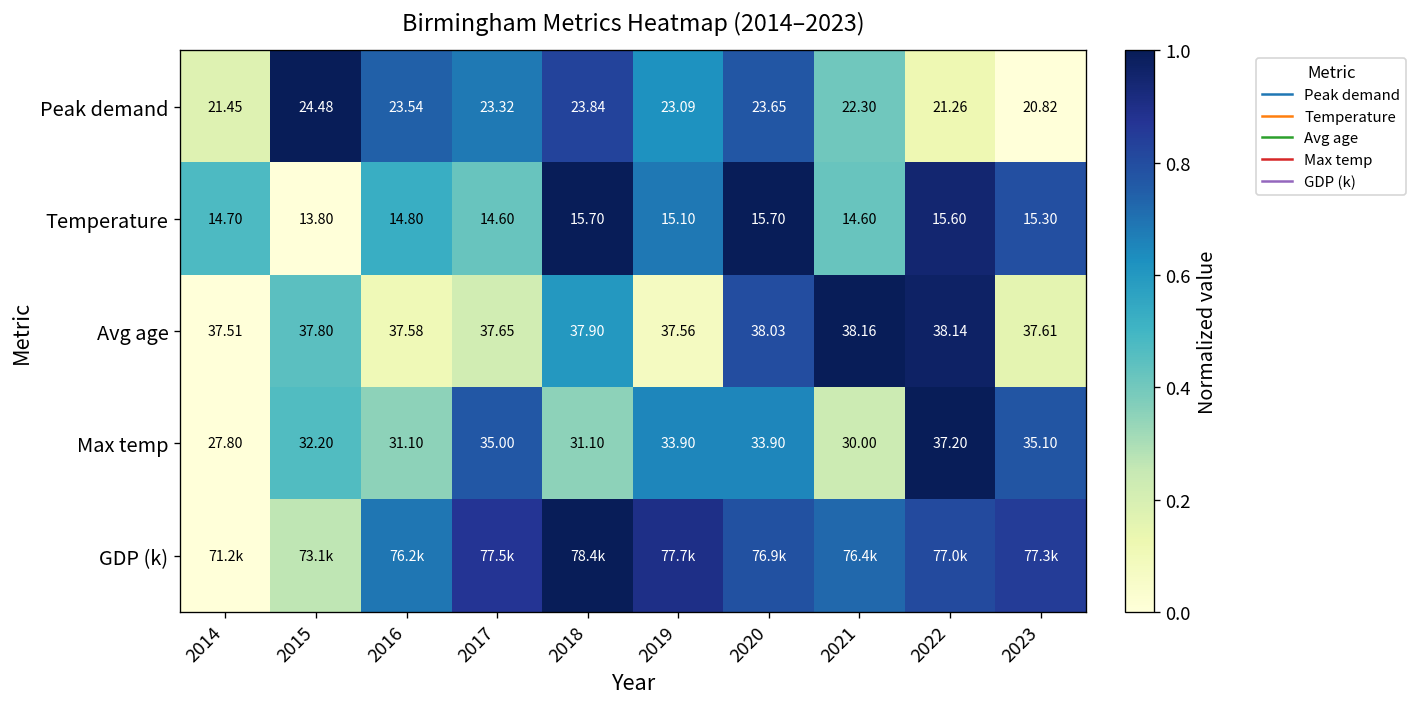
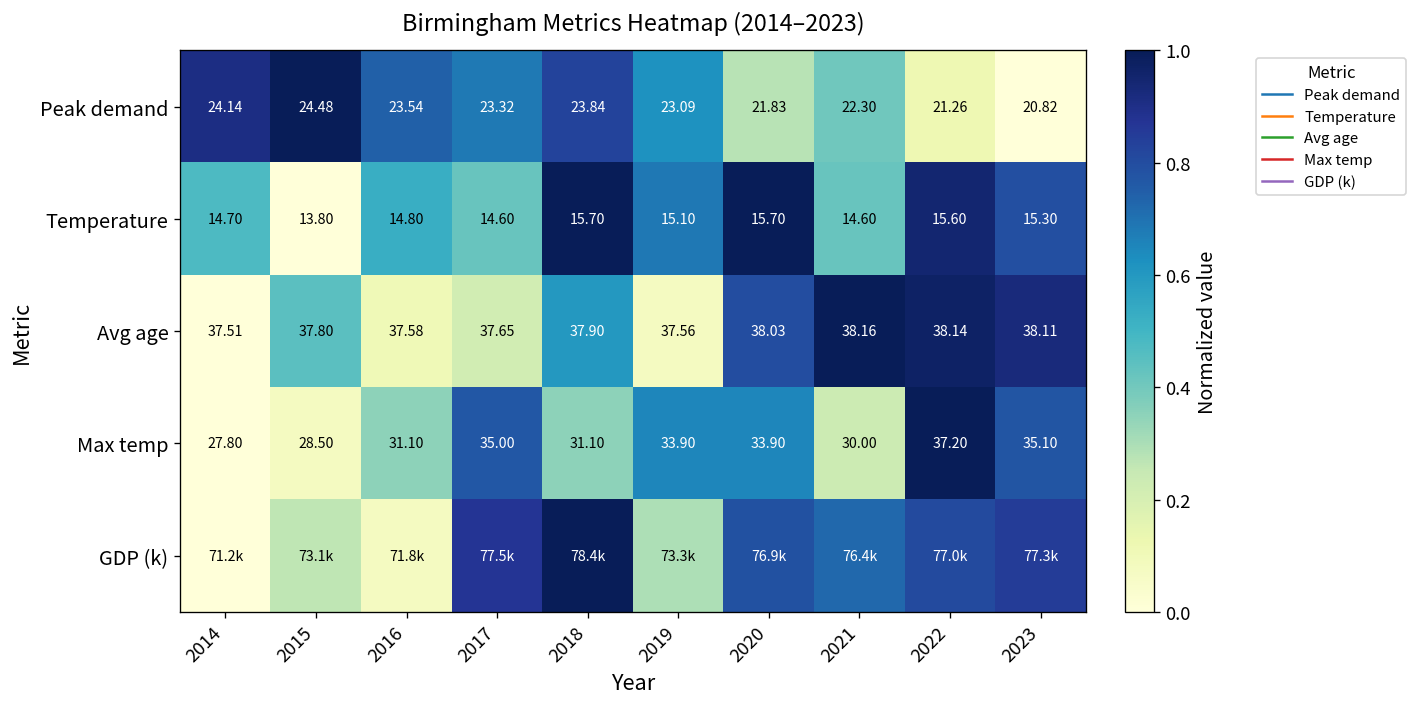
  {
    "Peak demand": {
-     "2014": "21.45",
+     "2014": "24.14",
      "2015": "24.48",
      "2016": "23.54",
      "2017": "23.32",
      "2018": "23.84",
      "2019": "23.09",
-     "2020": "23.65",
+     "2020": "21.83",
      "2021": "22.30",
      "2022": "21.26",
      "2023": "20.82"
    },
    "Temperature": {
      "2014": "14.70",
      "2015": "13.80",
      "2016": "14.80",
      "2017": "14.60",
      "2018": "15.70",
      "2019": "15.10",
      "2020": "15.70",
      "2021": "14.60",
      "2022": "15.60",
      "2023": "15.30"
    },
    "Avg age": {
      "2014": "37.51",
      "2015": "37.80",
      "2016": "37.58",
      "2017": "37.65",
      "2018": "37.90",
      "2019": "37.56",
      "2020": "38.03",
      "2021": "38.16",
      "2022": "38.14",
-     "2023": "37.61"
+     "2023": "38.11"
    },
    "Max temp": {
      "2014": "27.80",
-     "2015": "32.20",
+     "2015": "28.50",
      "2016": "31.10",
      "2017": "35.00",
      "2018": "31.10",
      "2019": "33.90",
      "2020": "33.90",
      "2021": "30.00",
      "2022": "37.20",
      "2023": "35.10"
    },
    "GDP (k)": {
      "2014": "71.2k",
      "2015": "73.1k",
-     "2016": "76.2k",
+     "2016": "71.8k",
      "2017": "77.5k",
      "2018": "78.4k",
-     "2019": "77.7k",
+     "2019": "73.3k",
      "2020": "76.9k",
      "2021": "76.4k",
      "2022": "77.0k",
      "2023": "77.3k"
    }
  }
